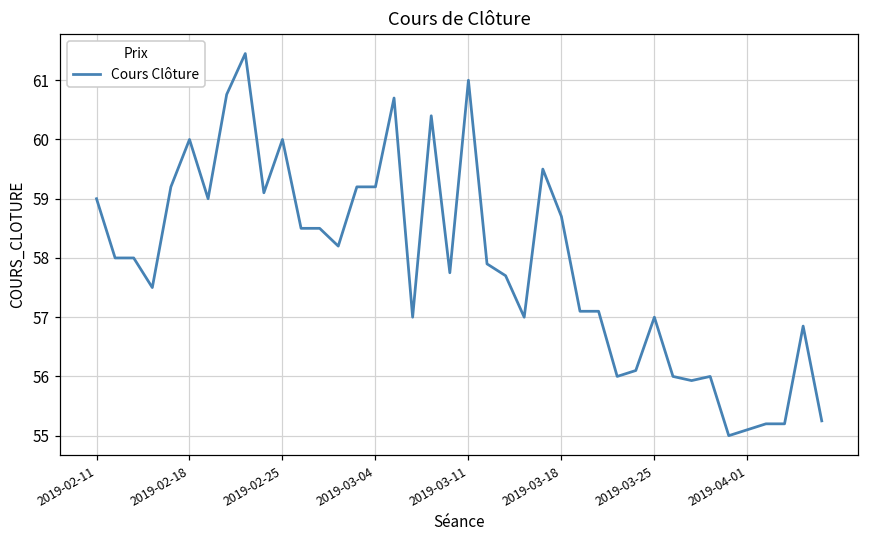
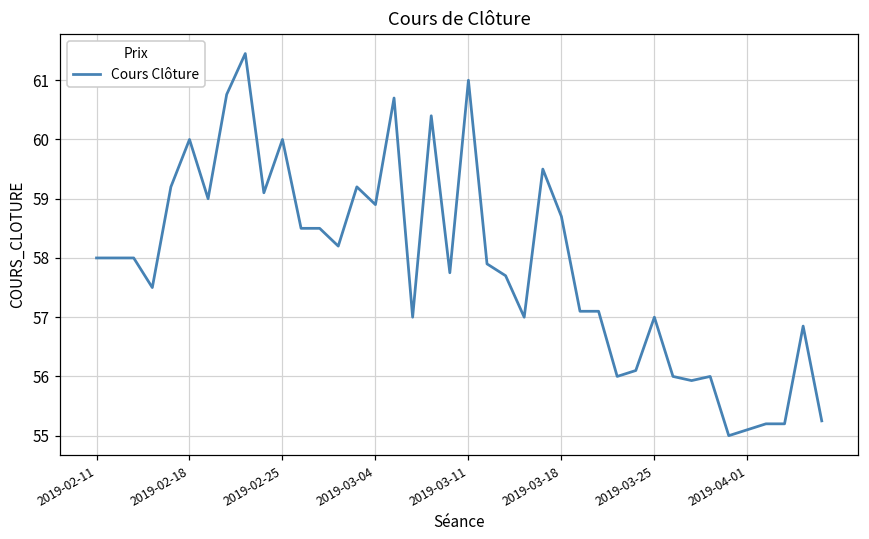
  {
-   "2019-02-11": 59,
+   "2019-02-11": 58,
    "2019-02-18": 60.0,
    "2019-02-25": 60.0,
-   "2019-03-04": 59.2,
+   "2019-03-04": 58.9,
    "2019-03-11": 61.0,
    "2019-03-18": 58.7,
    "2019-03-25": 57.0,
    "2019-04-01": 55.1
  }
